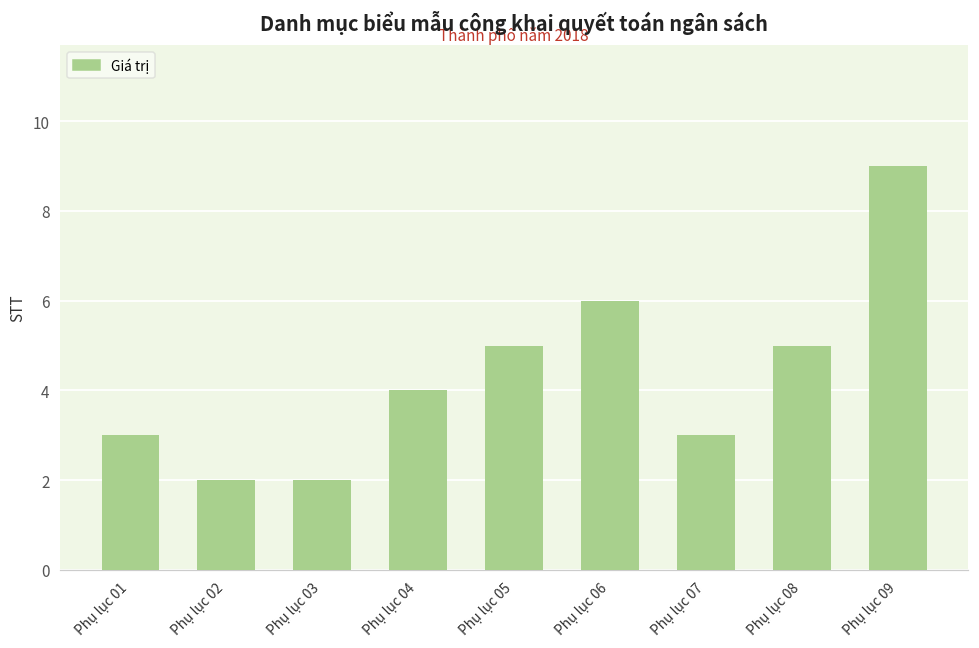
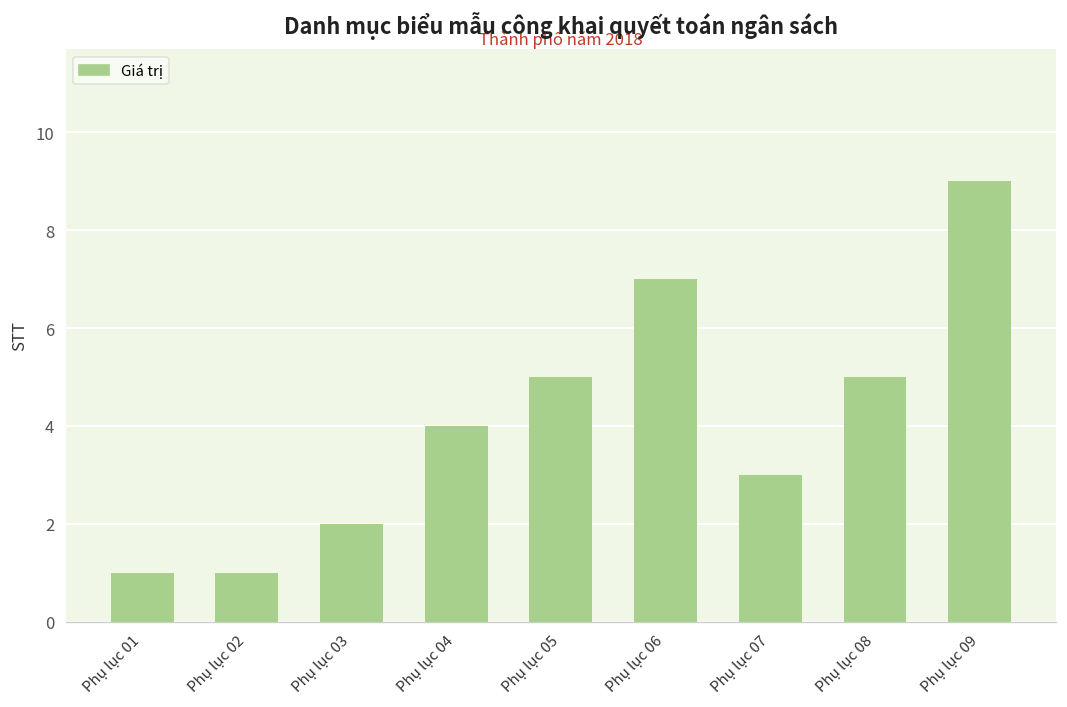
  {
-   "Phụ lục 01": 3,
-   "Phụ lục 02": 2,
+   "Phụ lục 01": 1,
+   "Phụ lục 02": 1,
    "Phụ lục 03": 2,
    "Phụ lục 04": 4,
    "Phụ lục 05": 5,
-   "Phụ lục 06": 6,
+   "Phụ lục 06": 7,
    "Phụ lục 07": 3,
    "Phụ lục 08": 5,
    "Phụ lục 09": 9
  }
